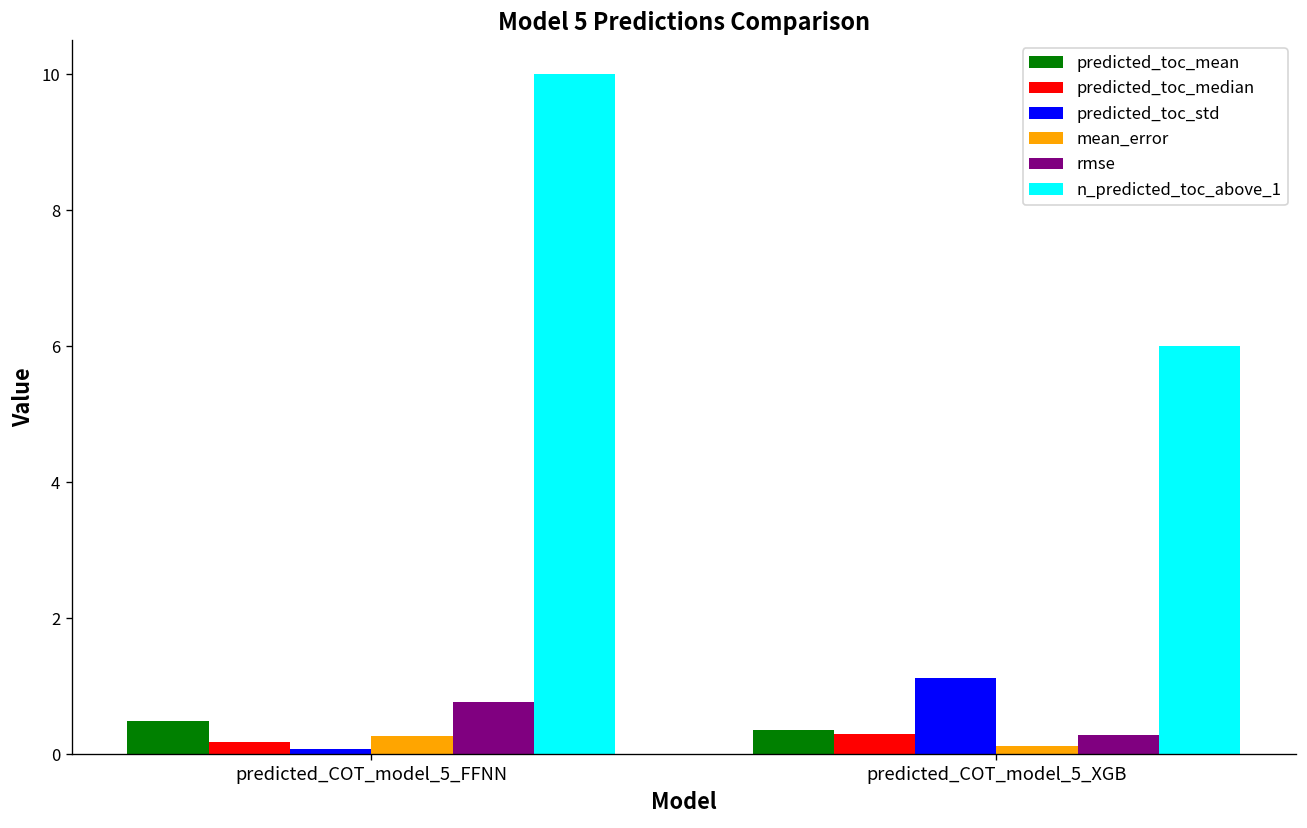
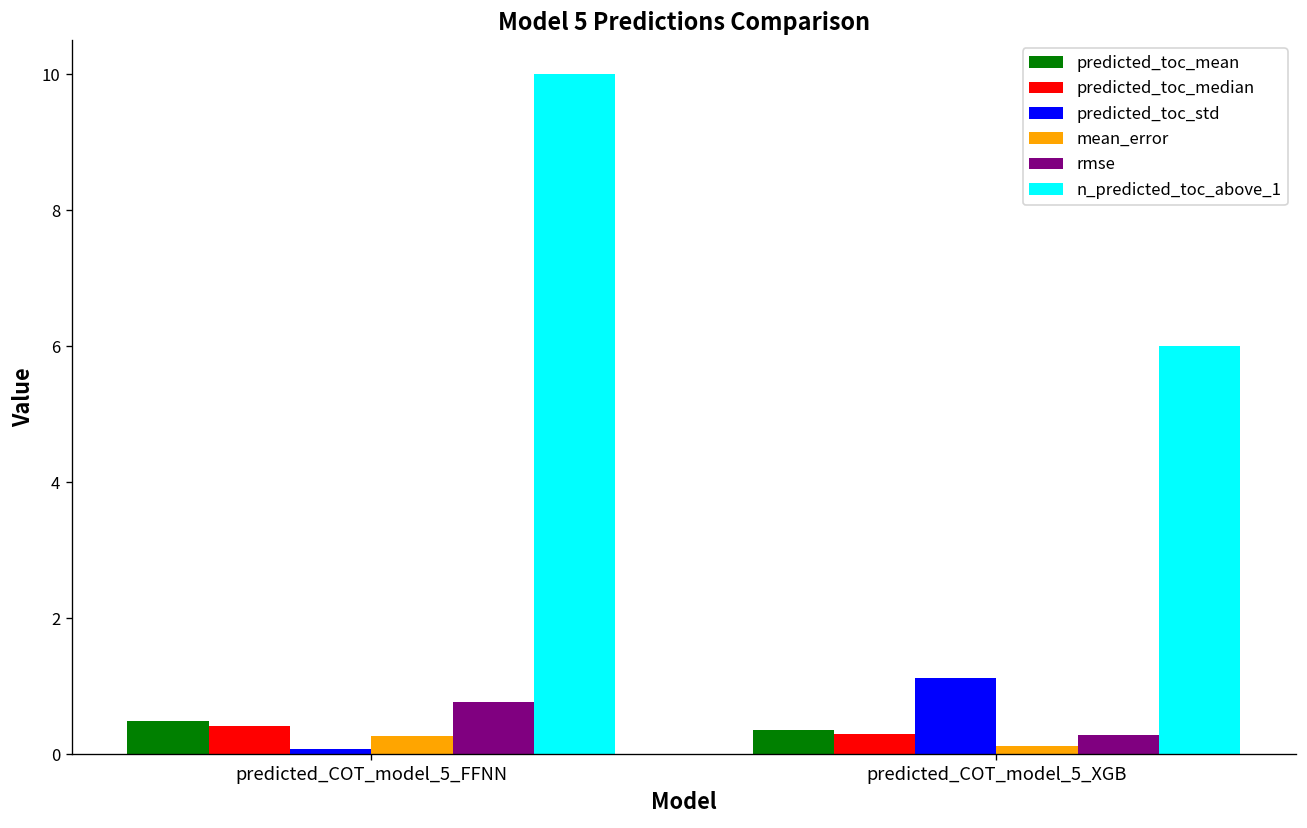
  {
    "predicted_toc_mean": {
      "predicted_COT_model_5_FFNN": 0.5,
      "predicted_COT_model_5_XGB": 0.4
    },
    "predicted_toc_median": {
-     "predicted_COT_model_5_FFNN": 0.2,
+     "predicted_COT_model_5_FFNN": 0.4,
      "predicted_COT_model_5_XGB": 0.3
    },
    "predicted_toc_std": {
      "predicted_COT_model_5_FFNN": 0.1,
      "predicted_COT_model_5_XGB": 1.1
    },
    "mean_error": {
      "predicted_COT_model_5_FFNN": 0.3,
      "predicted_COT_model_5_XGB": 0.1
    },
    "rmse": {
      "predicted_COT_model_5_FFNN": 0.8,
      "predicted_COT_model_5_XGB": 0.3
    },
    "n_predicted_toc_above_1": {
      "predicted_COT_model_5_FFNN": 10.0,
      "predicted_COT_model_5_XGB": 6.0
    }
  }
